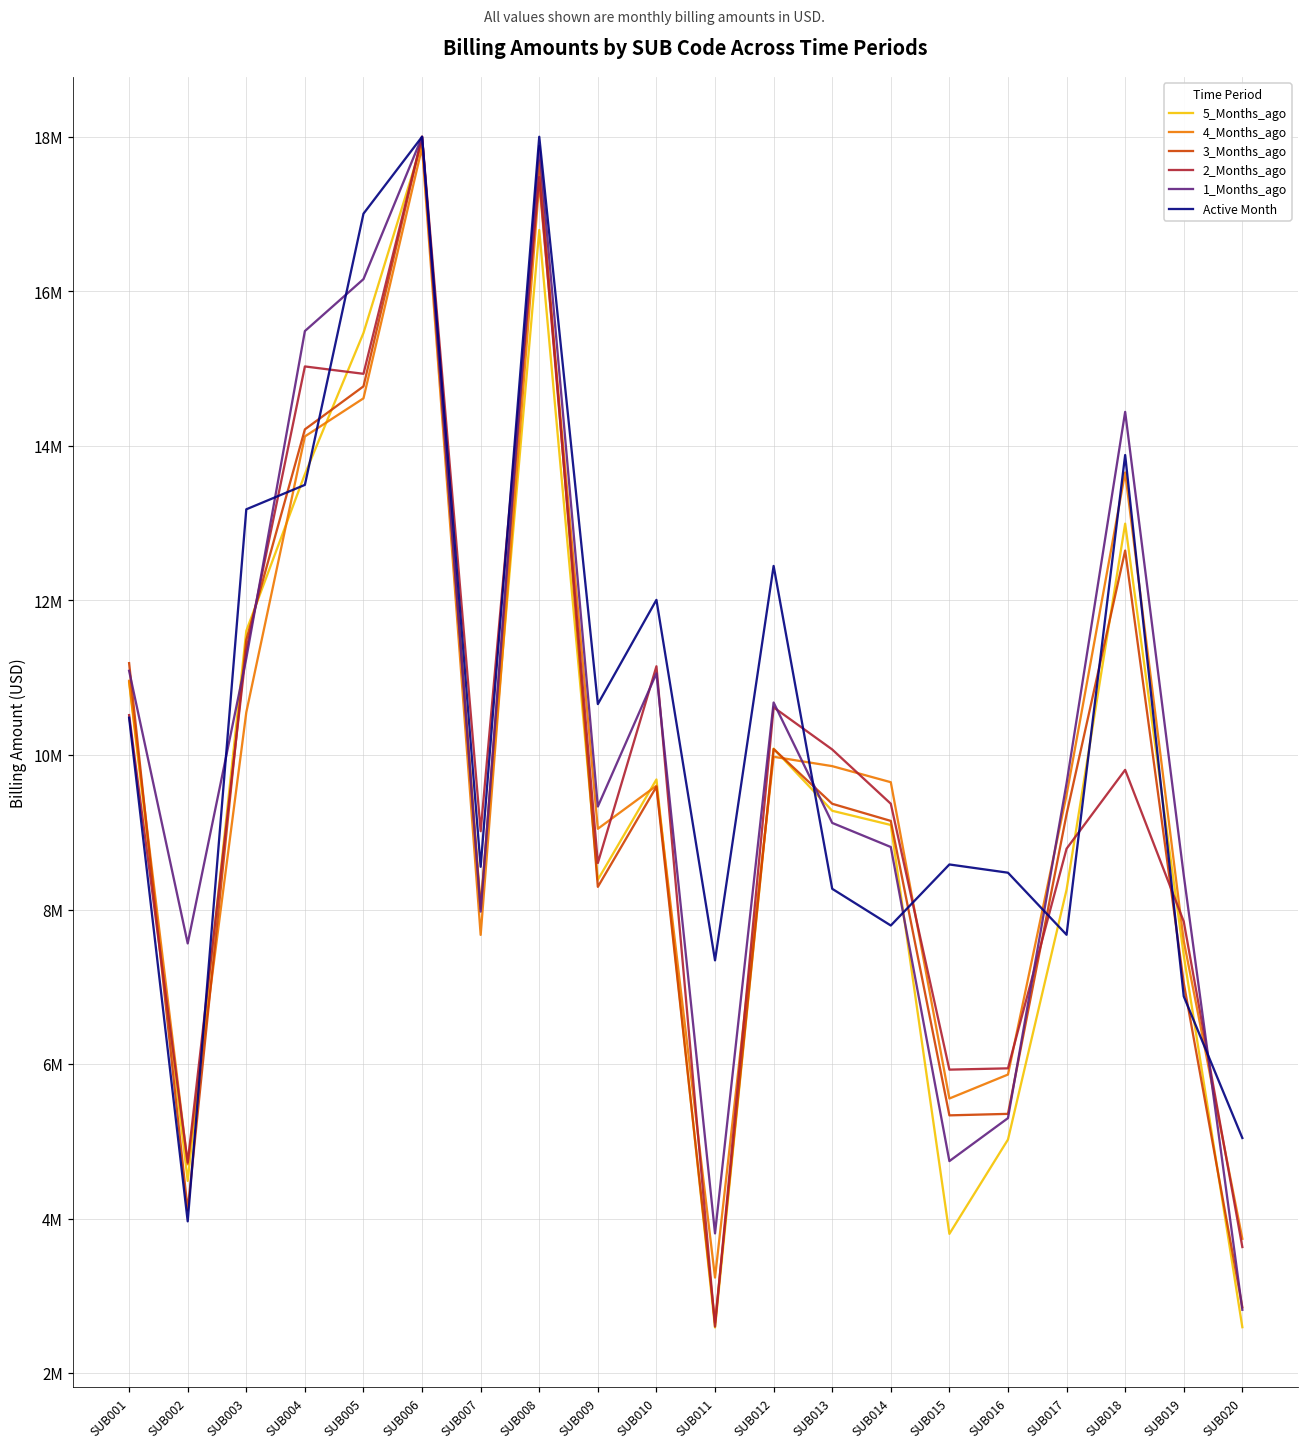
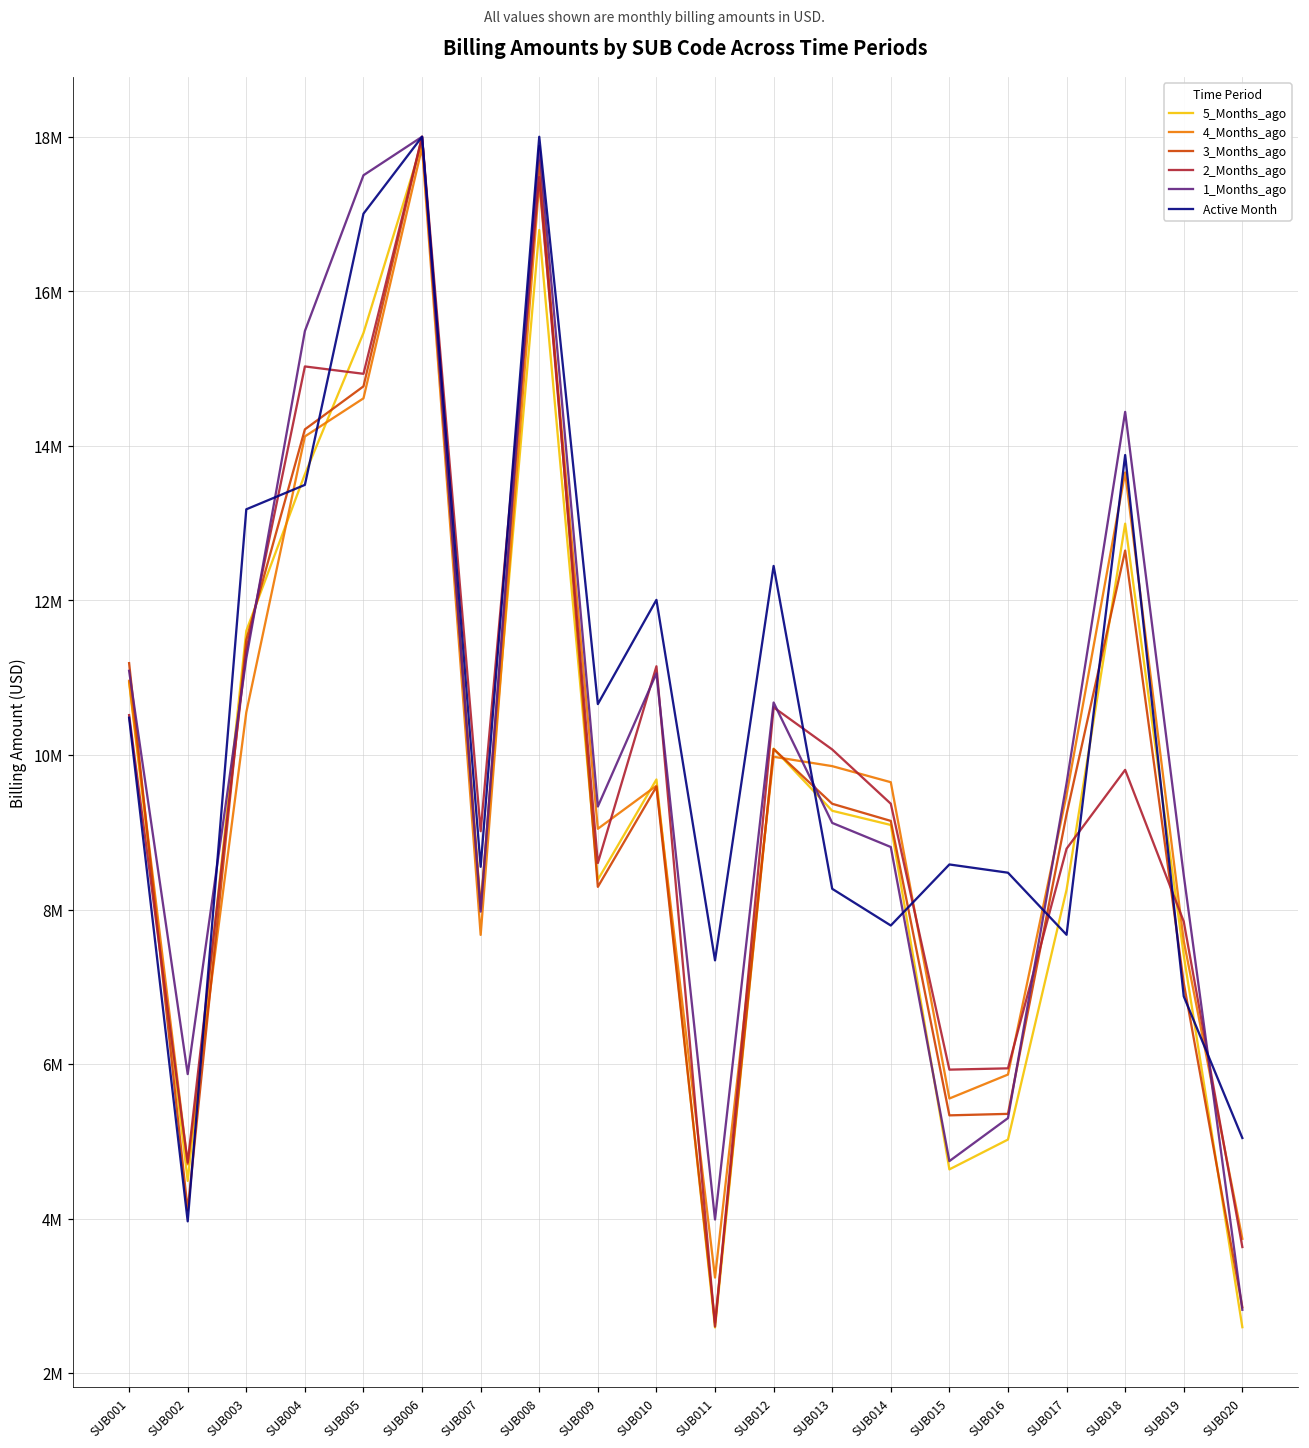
  {
    "5_Months_ago": {
      "SUB002": 4500000,
      "SUB003": 11600000,
      "SUB004": 13600000,
      "SUB005": 15500000,
      "SUB006": 17900000,
      "SUB008": 16800000,
      "SUB009": 8400000,
      "SUB010": 9700000,
      "SUB013": 9300000,
      "SUB014": 9100000,
-     "SUB015": 3800000,
+     "SUB015": 4600000,
      "SUB016": 5000000,
      "SUB017": 8300000,
      "SUB018": 13000000,
      "SUB019": 7400000,
      "SUB020": 2600000
    },
    "4_Months_ago": {
      "SUB003": 10600000,
      "SUB004": 14100000,
      "SUB005": 14600000,
      "SUB006": 17900000,
      "SUB007": 7700000,
      "SUB008": 17400000,
      "SUB009": 9000000,
      "SUB011": 3200000,
      "SUB012": 10000000,
      "SUB013": 9900000,
      "SUB014": 9600000,
      "SUB015": 5600000,
      "SUB016": 5900000,
      "SUB017": 9500000,
      "SUB018": 13700000,
      "SUB019": 7600000,
      "SUB020": 3700000
    },
    "3_Months_ago": {
      "SUB001": 11200000,
      "SUB002": 4100000,
      "SUB003": 11500000,
      "SUB004": 14200000,
      "SUB005": 14800000,
      "SUB008": 17700000,
      "SUB009": 8300000,
      "SUB011": 2700000,
      "SUB013": 9400000,
      "SUB014": 9100000,
      "SUB015": 5300000,
      "SUB016": 5400000,
      "SUB017": 9200000,
      "SUB018": 12600000,
      "SUB019": 7000000
    },
    "2_Months_ago": {
      "SUB003": 11400000,
      "SUB004": 15000000,
      "SUB005": 14900000,
      "SUB007": 9000000,
      "SUB008": 17500000,
      "SUB009": 8600000,
      "SUB010": 11100000,
      "SUB012": 10600000,
      "SUB013": 10100000,
      "SUB014": 9400000,
      "SUB015": 5900000,
      "SUB016": 5900000,
      "SUB017": 8800000,
      "SUB018": 9800000,
      "SUB019": 7800000,
      "SUB020": 3600000
    },
    "1_Months_ago": {
      "SUB001": 11100000,
-     "SUB002": 7600000,
+     "SUB002": 5900000,
      "SUB003": 11300000,
      "SUB004": 15500000,
-     "SUB005": 16200000,
+     "SUB005": 17500000,
      "SUB007": 8000000,
      "SUB008": 17900000,
      "SUB009": 9300000,
      "SUB010": 11100000,
-     "SUB011": 3800000,
+     "SUB011": 4000000,
      "SUB012": 10700000,
      "SUB013": 9100000,
      "SUB014": 8800000,
      "SUB015": 4700000,
      "SUB016": 5300000,
      "SUB017": 9600000,
      "SUB018": 14400000,
      "SUB019": 8400000
    },
    "Active Month": {
      "SUB002": 4000000,
      "SUB003": 13200000,
      "SUB004": 13500000,
      "SUB005": 17000000,
      "SUB007": 8600000,
      "SUB008": 18000000,
      "SUB009": 10700000,
      "SUB010": 12000000,
      "SUB011": 7300000,
      "SUB012": 12400000,
      "SUB013": 8300000,
      "SUB014": 7800000,
      "SUB015": 8600000,
      "SUB016": 8500000,
      "SUB017": 7700000,
      "SUB018": 13900000,
      "SUB019": 6900000,
      "SUB020": 5000000
    }
  }
